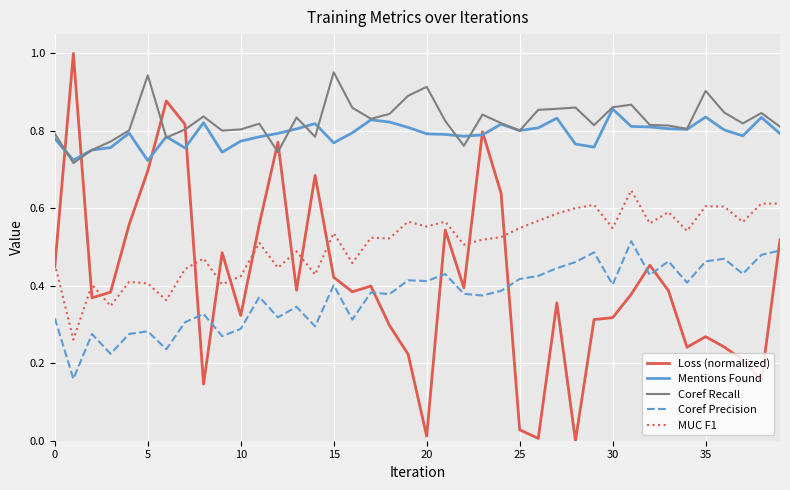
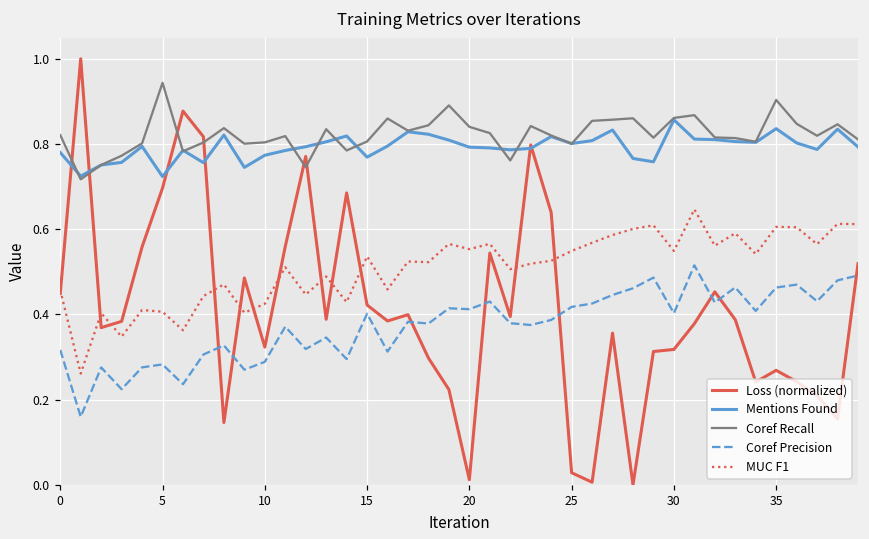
  {
    "Coref Recall": {
-     "0": 0.79,
+     "0": 0.82,
      "5": 0.94,
      "10": 0.80,
-     "15": 0.95,
-     "20": 0.91,
+     "15": 0.81,
+     "20": 0.84,
      "35": 0.90
    }
  }
